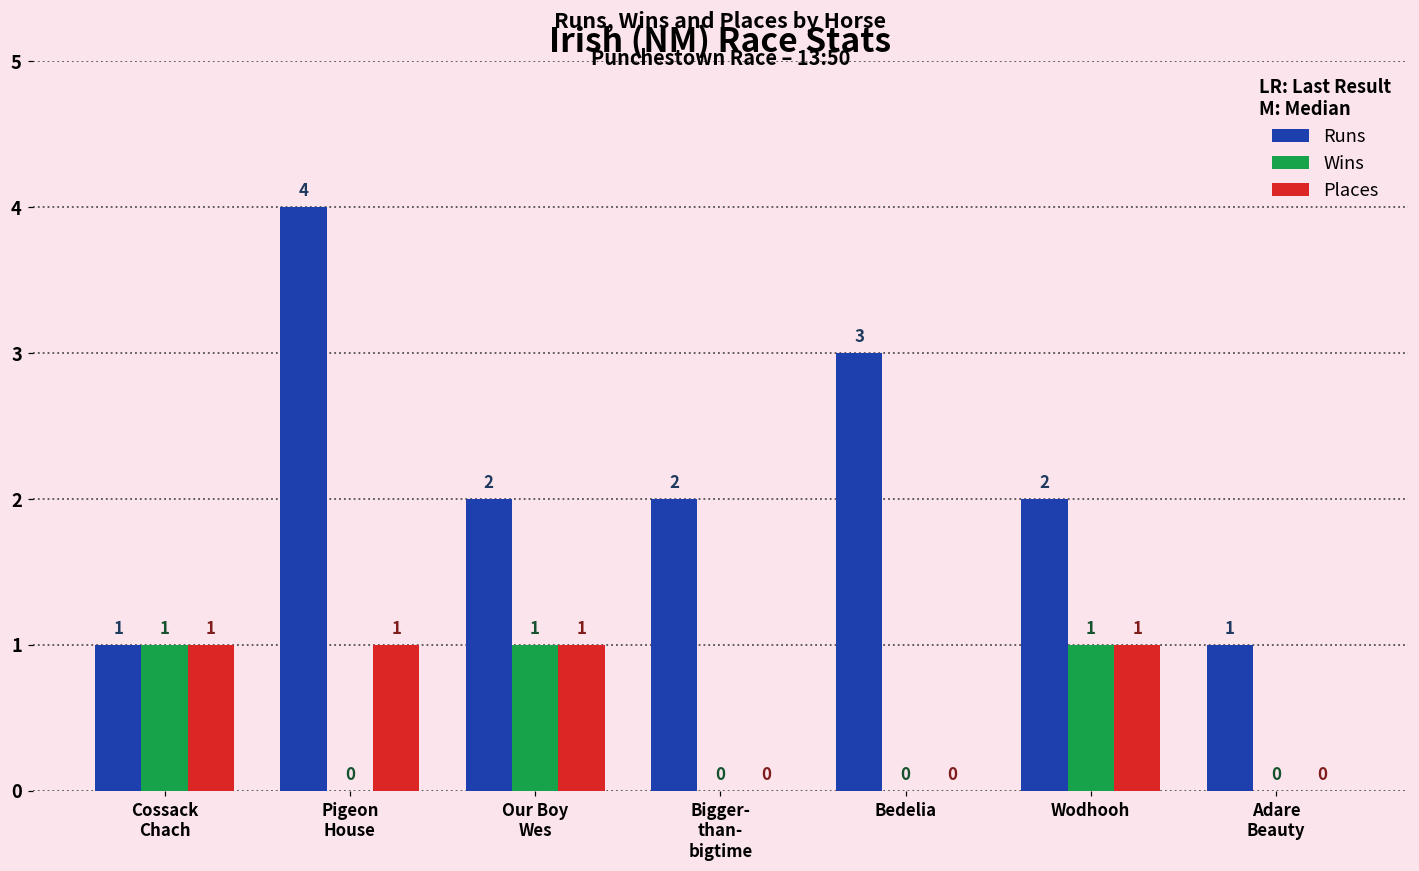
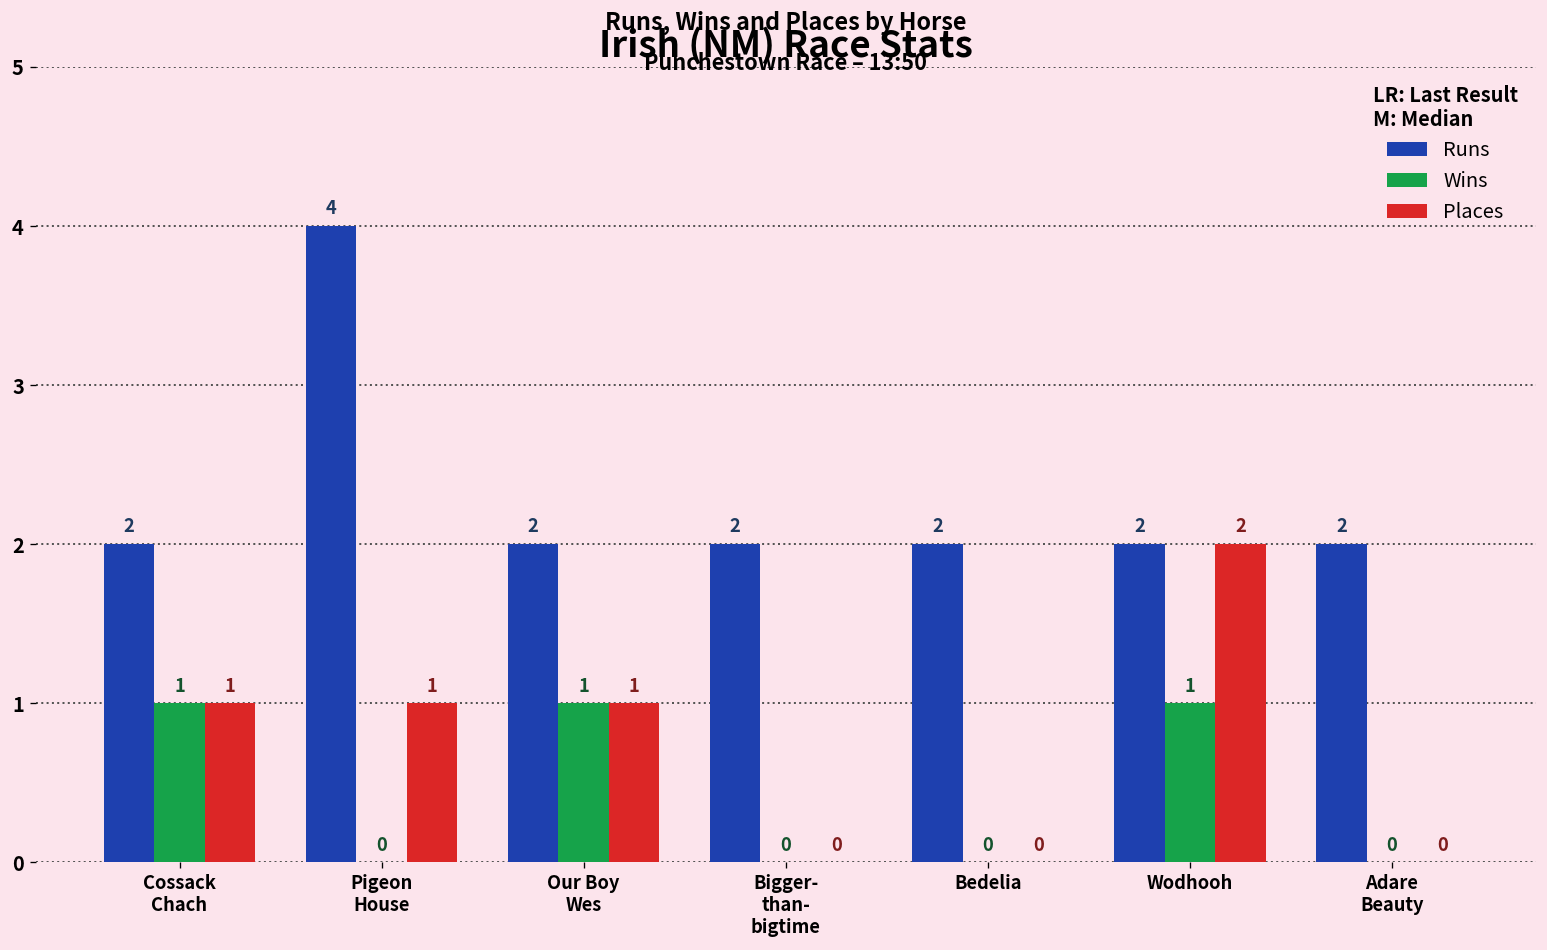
  {
    "Runs": {
-     "Cossack Chach": 1,
+     "Cossack Chach": 2,
      "Pigeon House": 4,
      "Our Boy Wes": 2,
      "Bigger- than- bigtime": 2,
-     "Bedelia": 3,
+     "Bedelia": 2,
      "Wodhooh": 2,
-     "Adare Beauty": 1
+     "Adare Beauty": 2
    },
    "Wins": {
      "Cossack Chach": 1,
      "Pigeon House": 0,
      "Our Boy Wes": 1,
      "Bigger- than- bigtime": 0,
      "Bedelia": 0,
      "Wodhooh": 1,
      "Adare Beauty": 0
    },
    "Places": {
      "Cossack Chach": 1,
      "Pigeon House": 1,
      "Our Boy Wes": 1,
      "Bigger- than- bigtime": 0,
      "Bedelia": 0,
-     "Wodhooh": 1,
+     "Wodhooh": 2,
      "Adare Beauty": 0
    }
  }
